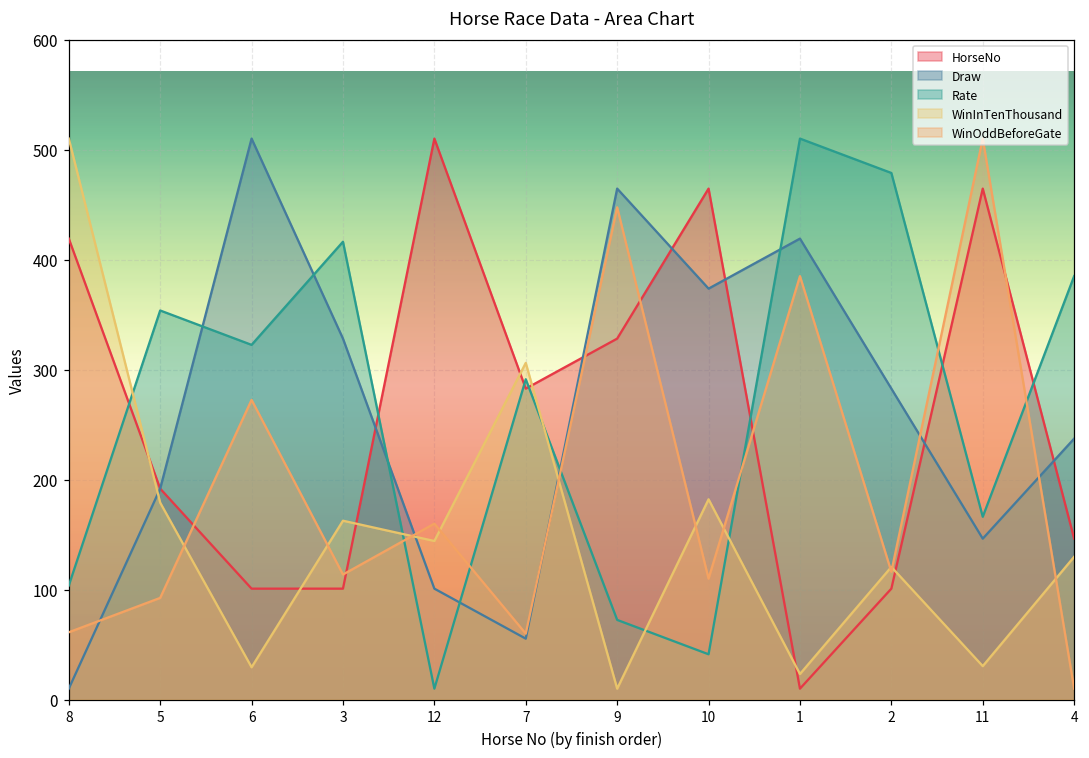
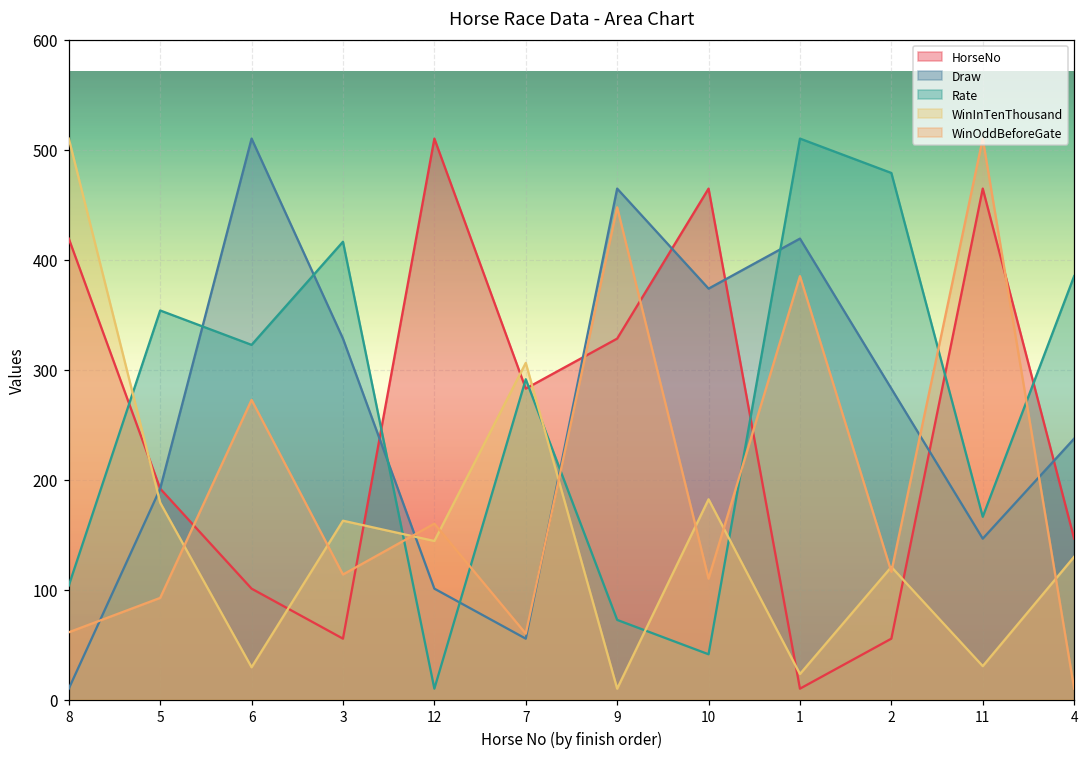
  {
    "HorseNo": {
      "8": 419,
      "6": 101,
-     "3": 101,
+     "3": 55,
      "12": 510,
      "7": 283,
      "9": 328,
      "10": 465,
      "1": 10,
-     "2": 101,
+     "2": 55,
      "11": 465,
      "4": 146
    }
  }
